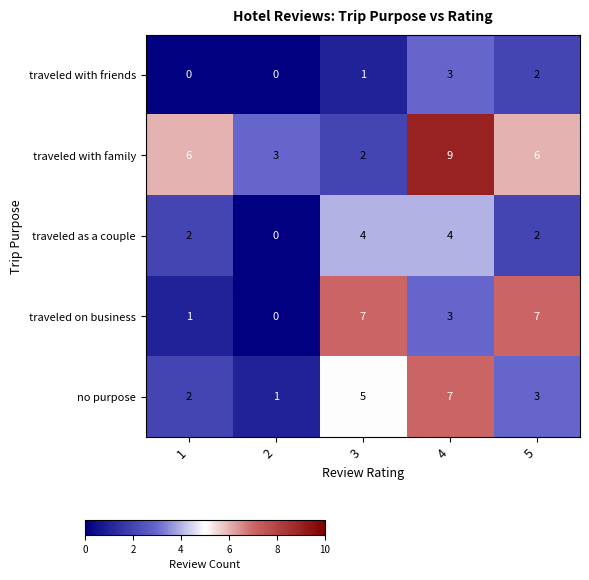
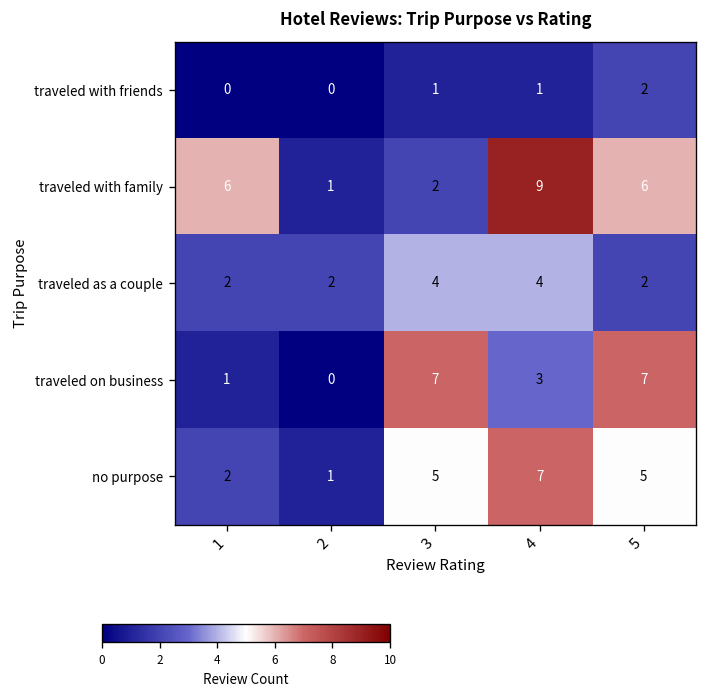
  {
    "traveled with friends": {
-     "4": 3
+     "4": 1
    },
    "traveled with family": {
-     "2": 3
+     "2": 1
    },
    "traveled as a couple": {
-     "2": 0
+     "2": 2
    },
    "no purpose": {
-     "5": 3
+     "5": 5
    }
  }
